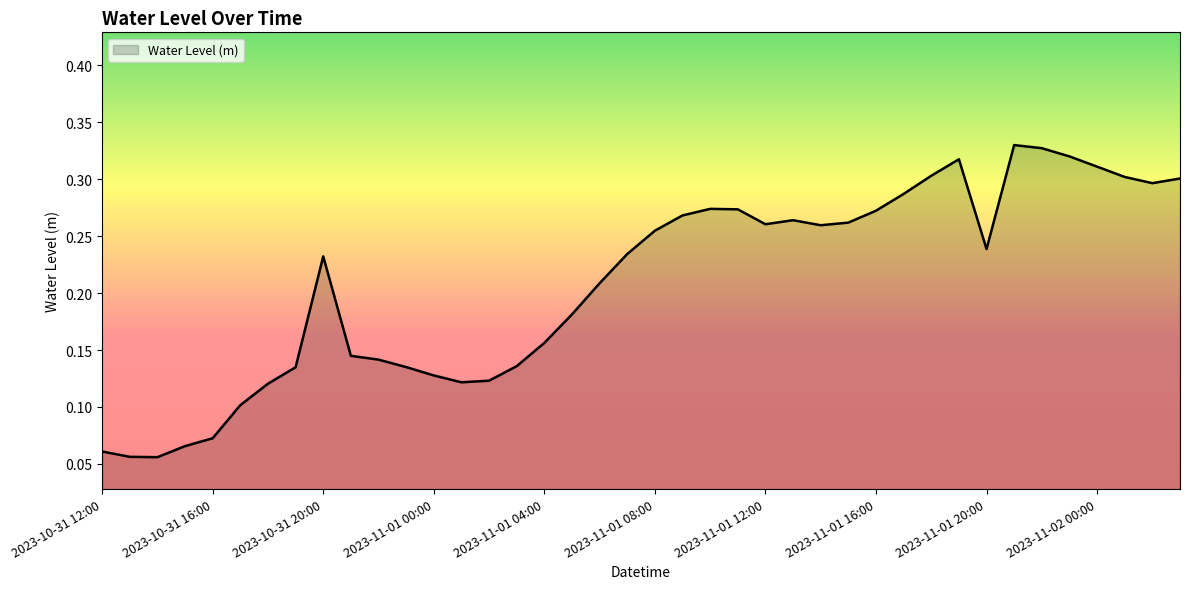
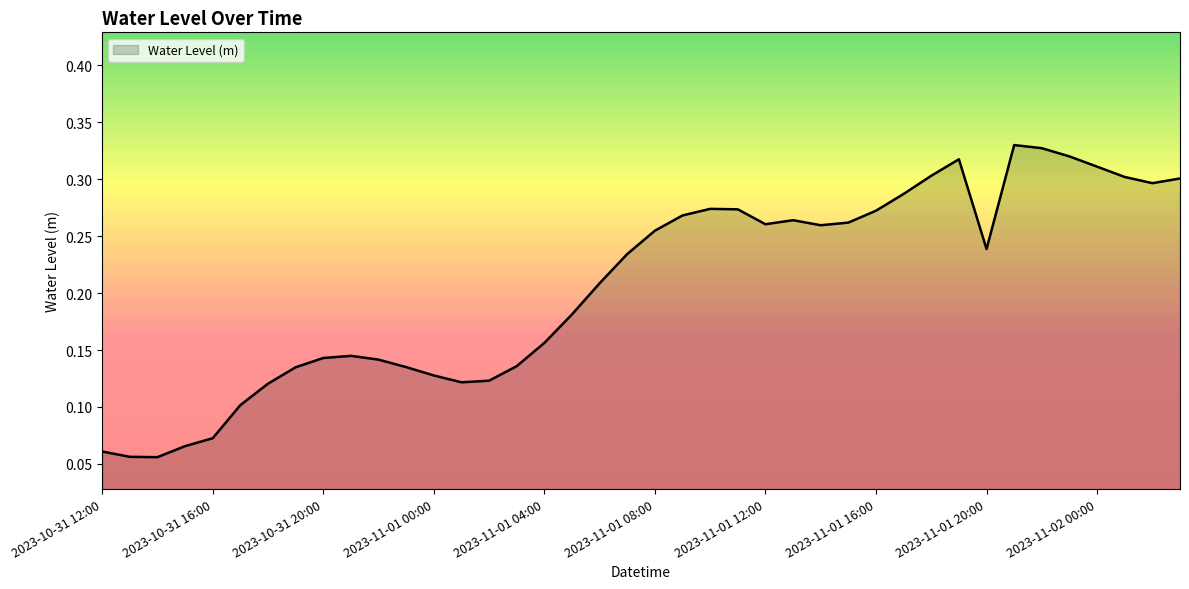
  {
    "2023-10-31 12:00": 0.061,
    "2023-10-31 16:00": 0.073,
-   "2023-10-31 20:00": 0.232,
+   "2023-10-31 20:00": 0.143,
    "2023-11-01 00:00": 0.128,
    "2023-11-01 04:00": 0.156,
    "2023-11-01 08:00": 0.255,
    "2023-11-01 12:00": 0.260,
    "2023-11-01 16:00": 0.272,
    "2023-11-01 20:00": 0.239,
    "2023-11-02 00:00": 0.311
  }
